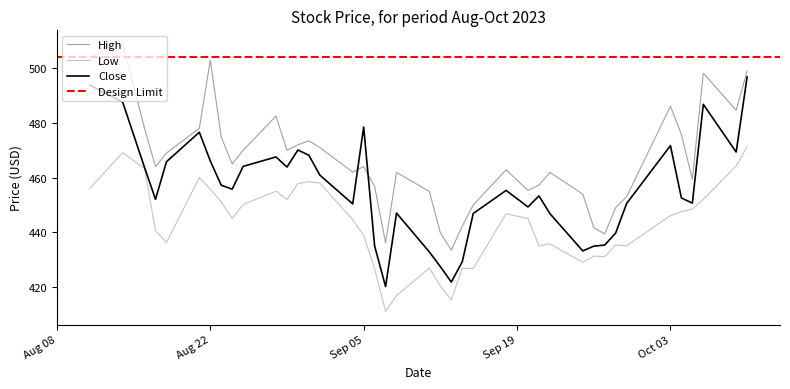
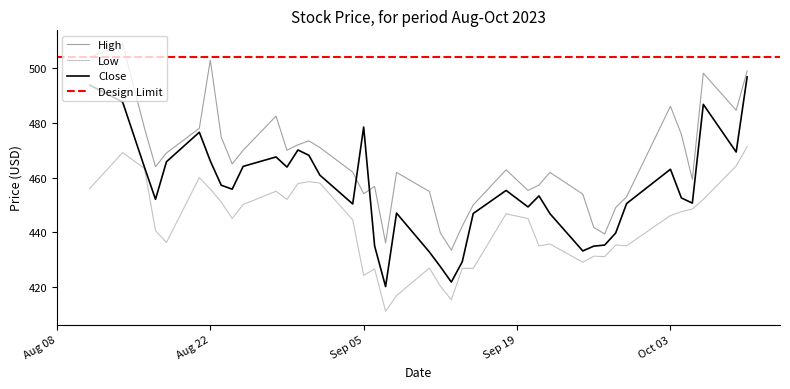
  {
    "High": {
      "Aug 22": 503,
-     "Sep 05": 464,
+     "Sep 05": 454,
      "Oct 03": 486
    },
    "Low": {
      "Aug 22": 456,
-     "Sep 05": 439,
+     "Sep 05": 424,
      "Oct 03": 446
    },
    "Close": {
      "Aug 22": 466,
      "Sep 05": 479,
-     "Oct 03": 472
+     "Oct 03": 463
    }
  }
